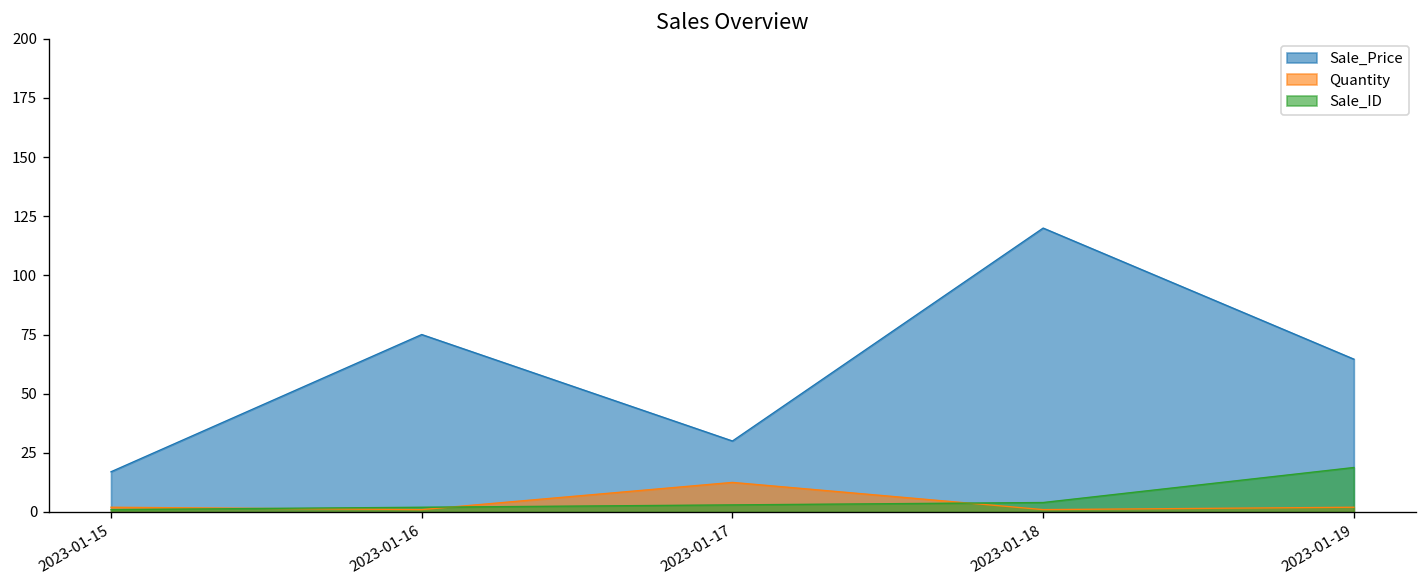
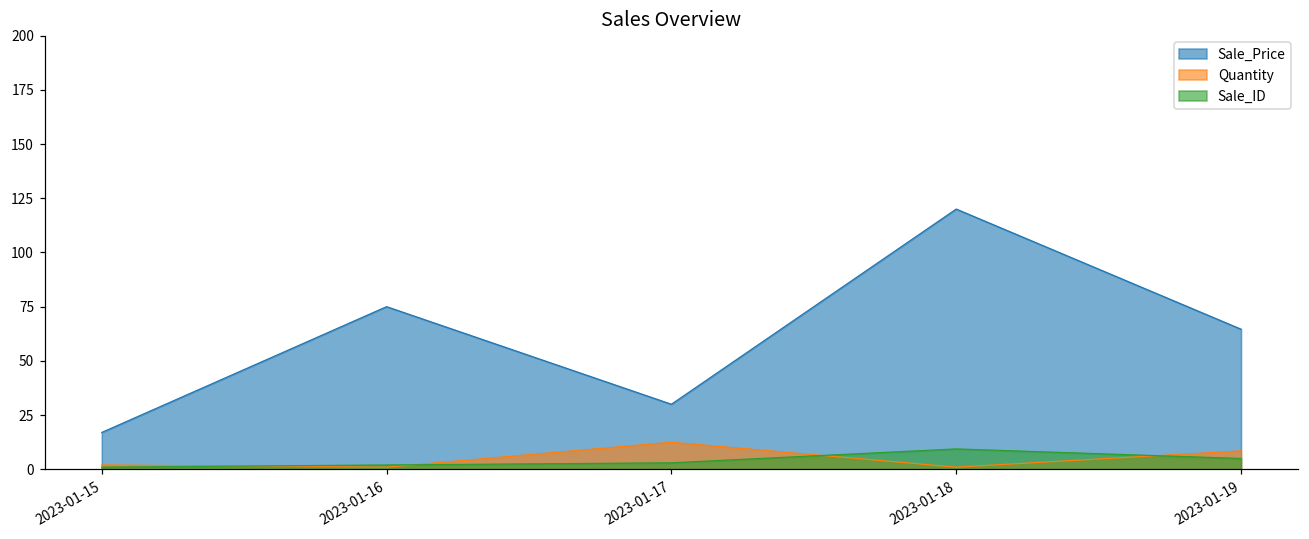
  {
    "Sale_Price": {
      "2023-01-15": 17,
      "2023-01-16": 75,
      "2023-01-17": 30,
      "2023-01-18": 120,
      "2023-01-19": 65
    },
    "Quantity": {
      "2023-01-17": 13,
      "2023-01-18": 1,
-     "2023-01-19": 2
+     "2023-01-19": 9
    },
    "Sale_ID": {
      "2023-01-17": 3,
-     "2023-01-18": 4,
-     "2023-01-19": 19
+     "2023-01-18": 9,
+     "2023-01-19": 5
    }
  }
